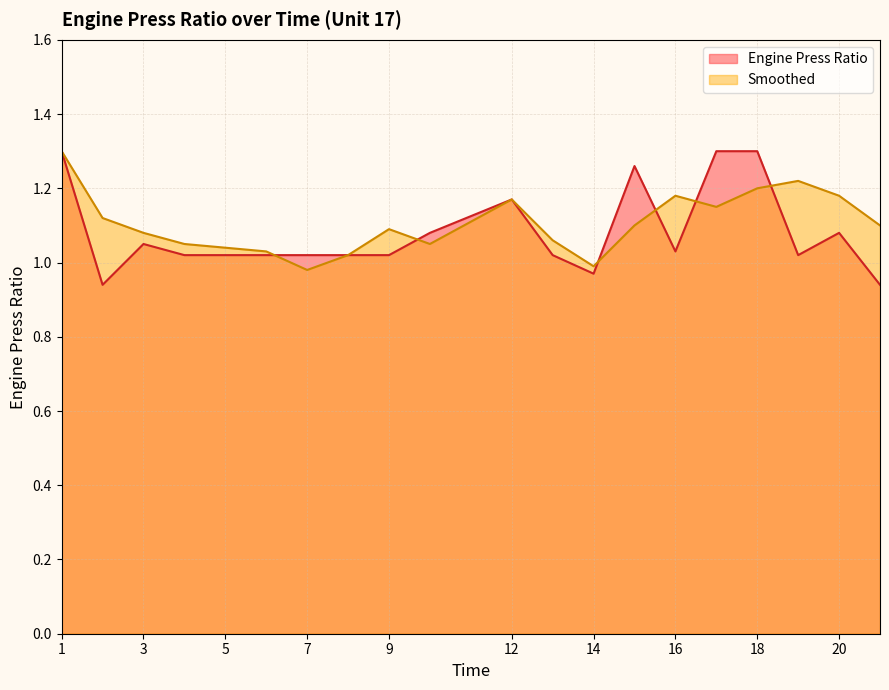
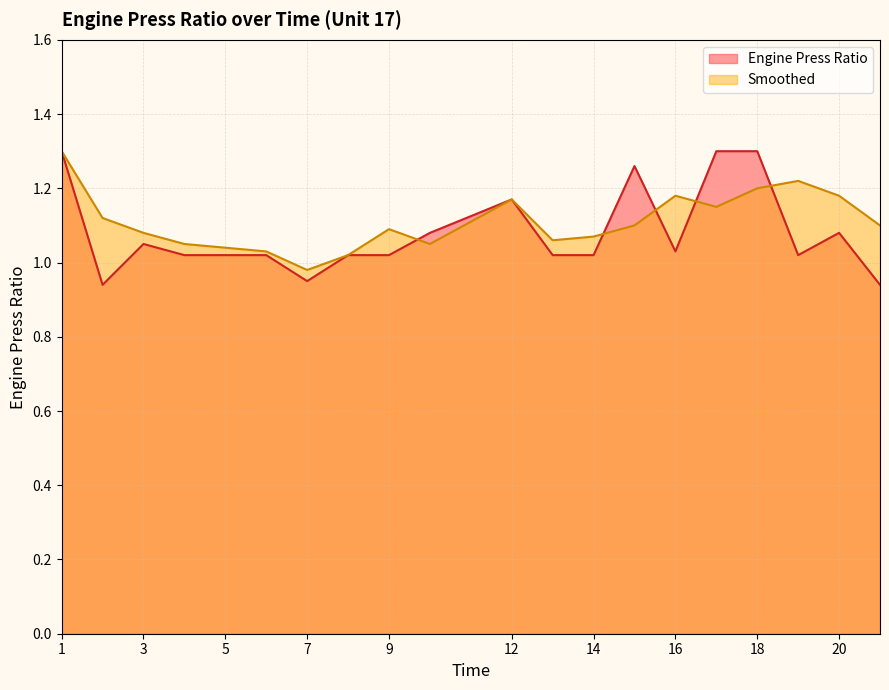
  {
    "Engine Press Ratio": {
      "3": 1.05,
      "5": 1.02,
-     "7": 1.02,
+     "7": 0.95,
      "9": 1.02,
-     "14": 0.97,
+     "14": 1.02,
      "16": 1.03,
      "18": 1.30,
      "20": 1.08
    },
    "Smoothed": {
      "3": 1.08,
      "5": 1.04,
      "7": 0.98,
      "9": 1.09,
-     "14": 0.99,
+     "14": 1.07,
      "16": 1.18,
      "18": 1.20,
      "20": 1.18
    }
  }
